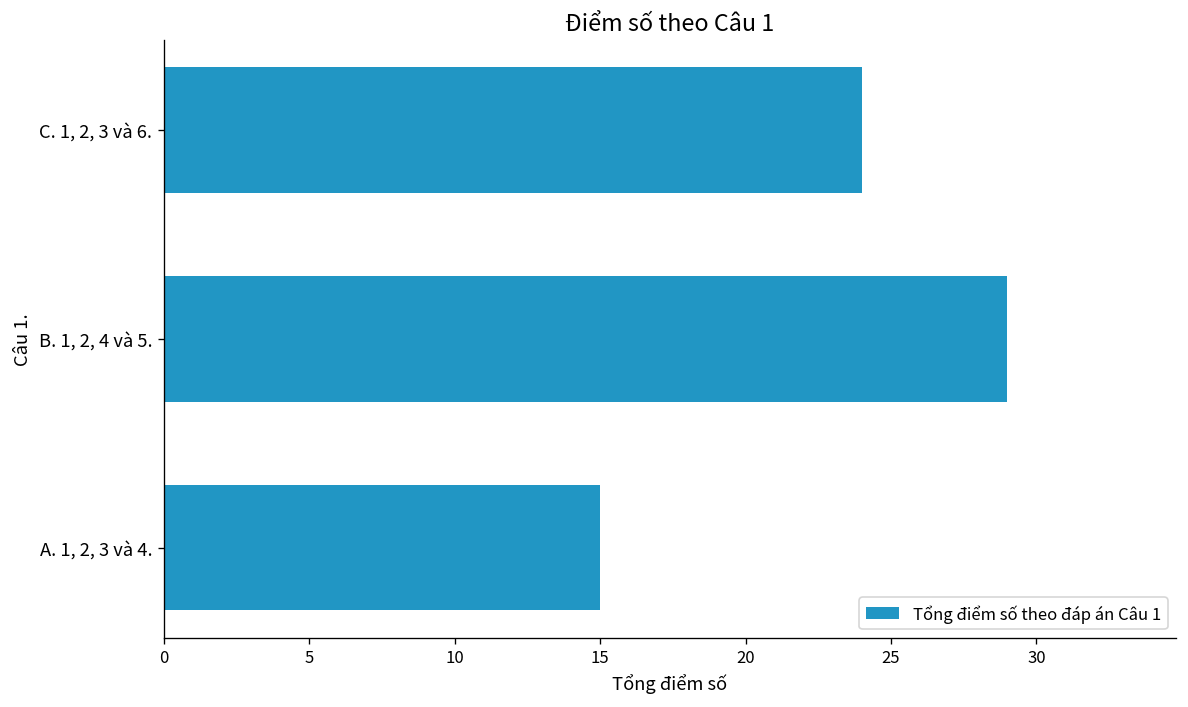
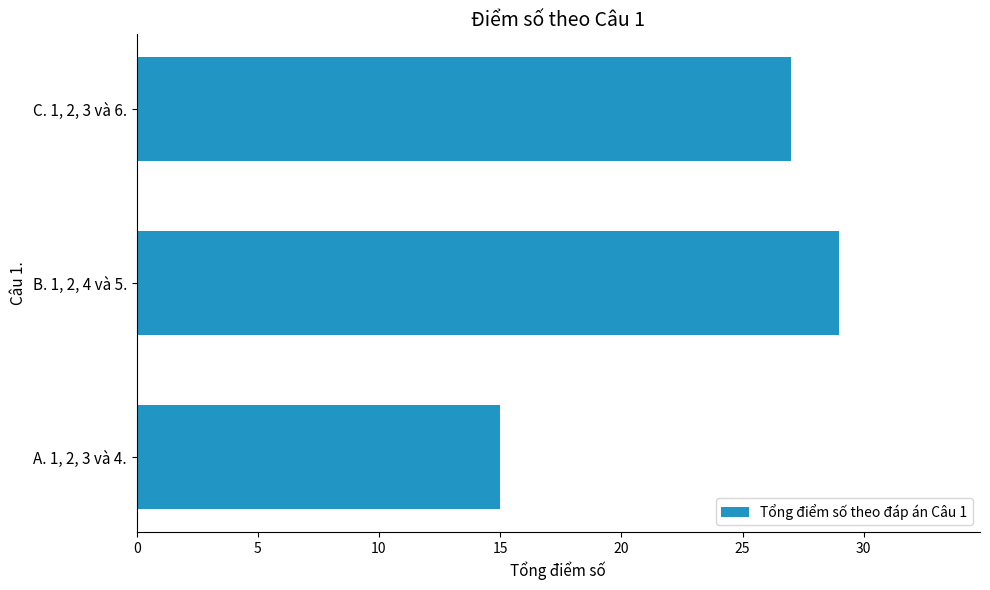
  {
-   "C. 1, 2, 3 và 6.": 24,
+   "C. 1, 2, 3 và 6.": 27,
    "B. 1, 2, 4 và 5.": 29,
    "A. 1, 2, 3 và 4.": 15
  }
